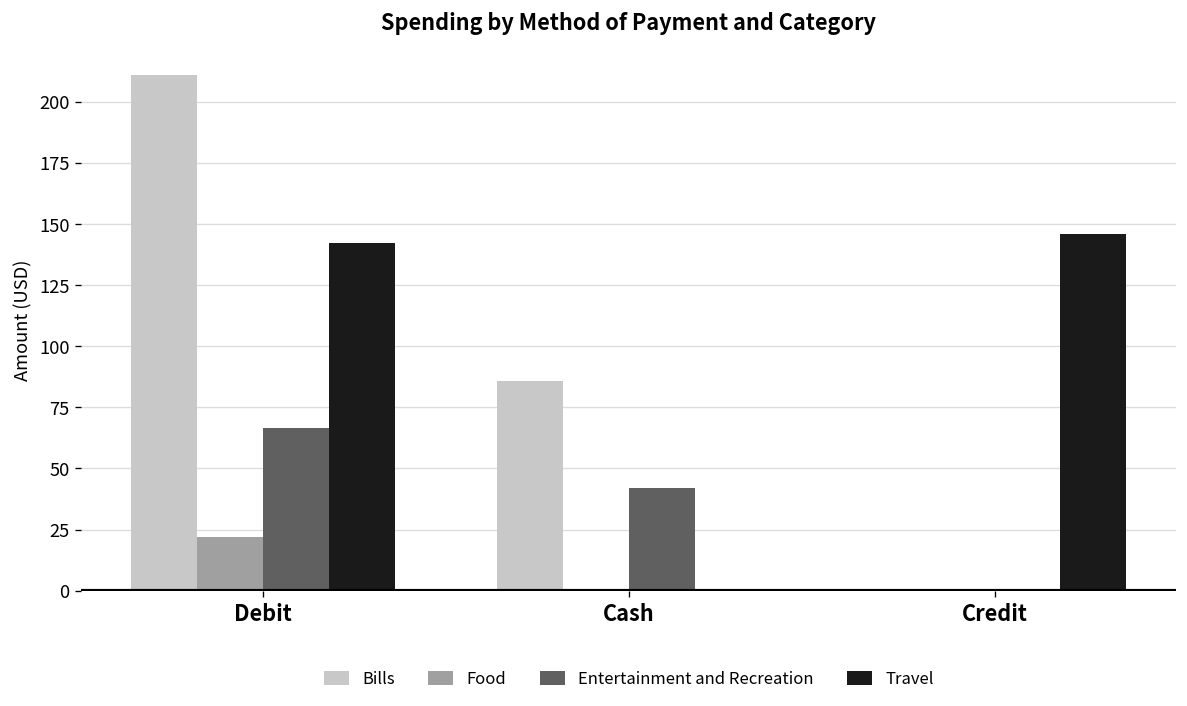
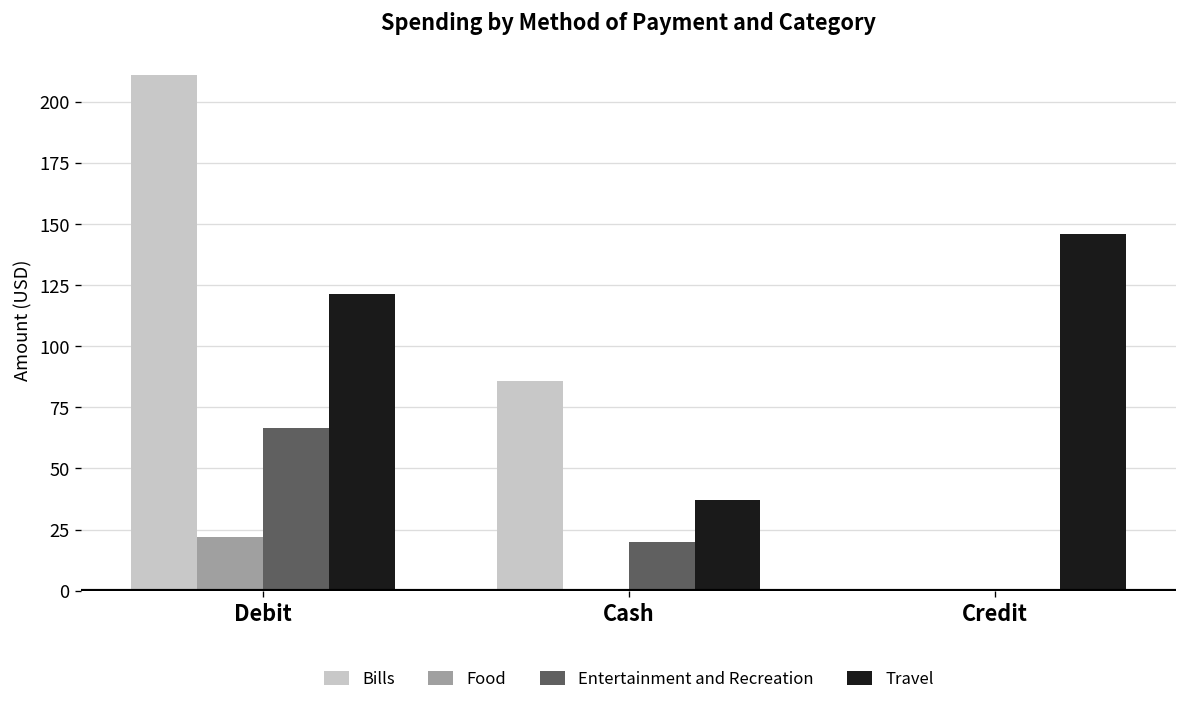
  {
    "Bills": {
      "Debit": 211,
      "Cash": 86,
      "Credit": 0
    },
    "Food": {
      "Debit": 22,
      "Cash": 0,
      "Credit": 0
    },
    "Entertainment and Recreation": {
      "Debit": 67,
-     "Cash": 42,
+     "Cash": 20,
      "Credit": 0
    },
    "Travel": {
-     "Debit": 142,
-     "Cash": 0,
+     "Debit": 121,
+     "Cash": 37,
      "Credit": 146
    }
  }
